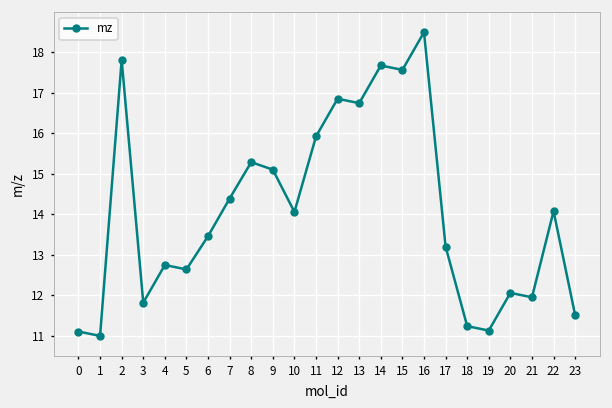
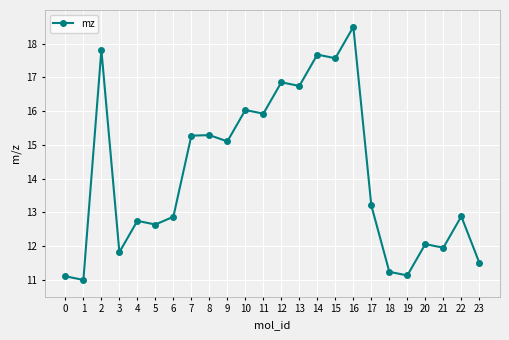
  {
    "0": 11.1,
    "1": 11.0,
    "2": 17.8,
    "3": 11.8,
    "4": 12.8,
    "5": 12.6,
-   "6": 13.5,
-   "7": 14.4,
+   "6": 12.9,
+   "7": 15.3,
    "8": 15.3,
    "9": 15.1,
-   "10": 14.1,
+   "10": 16.0,
    "11": 15.9,
    "12": 16.9,
    "13": 16.7,
    "14": 17.7,
    "15": 17.6,
    "16": 18.5,
    "17": 13.2,
    "18": 11.2,
    "19": 11.1,
    "20": 12.1,
    "21": 12.0,
-   "22": 14.1,
+   "22": 12.9,
    "23": 11.5
  }
